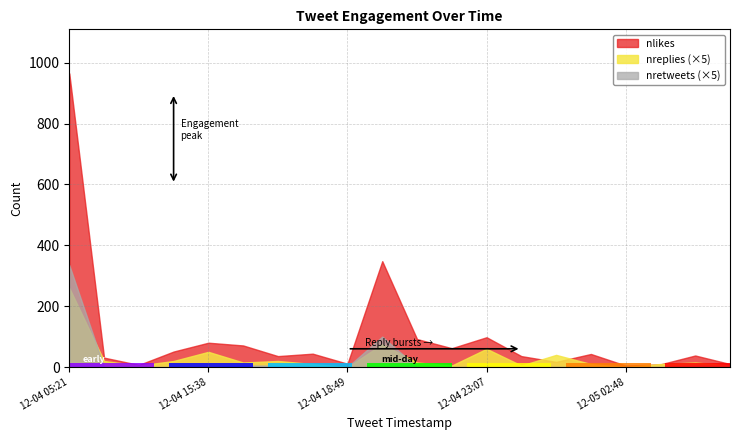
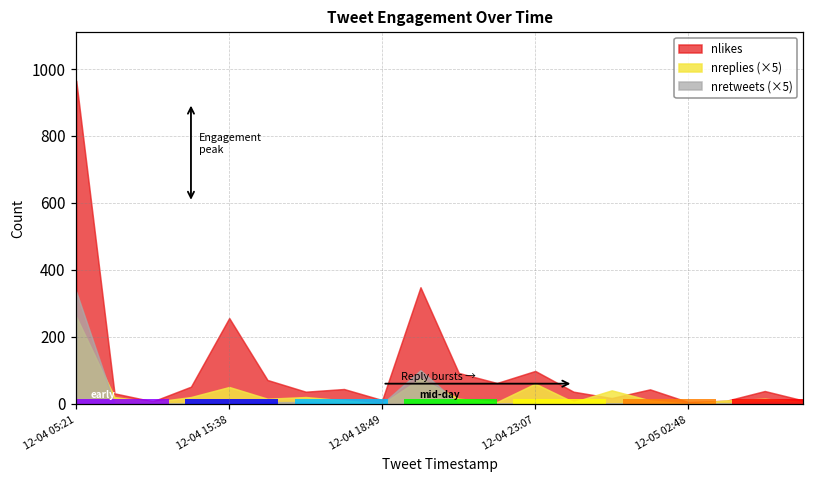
  {
    "nlikes": {
      "12-04 05:21": 970,
-     "12-04 15:38": 80,
+     "12-04 15:38": 260,
      "12-04 23:07": 100
    },
    "nreplies (×5)": {
      "12-04 05:21": 260,
      "12-04 15:38": 50,
      "12-04 23:07": 60
    },
    "nretweets (×5)": {
      "12-04 05:21": 340
    }
  }
